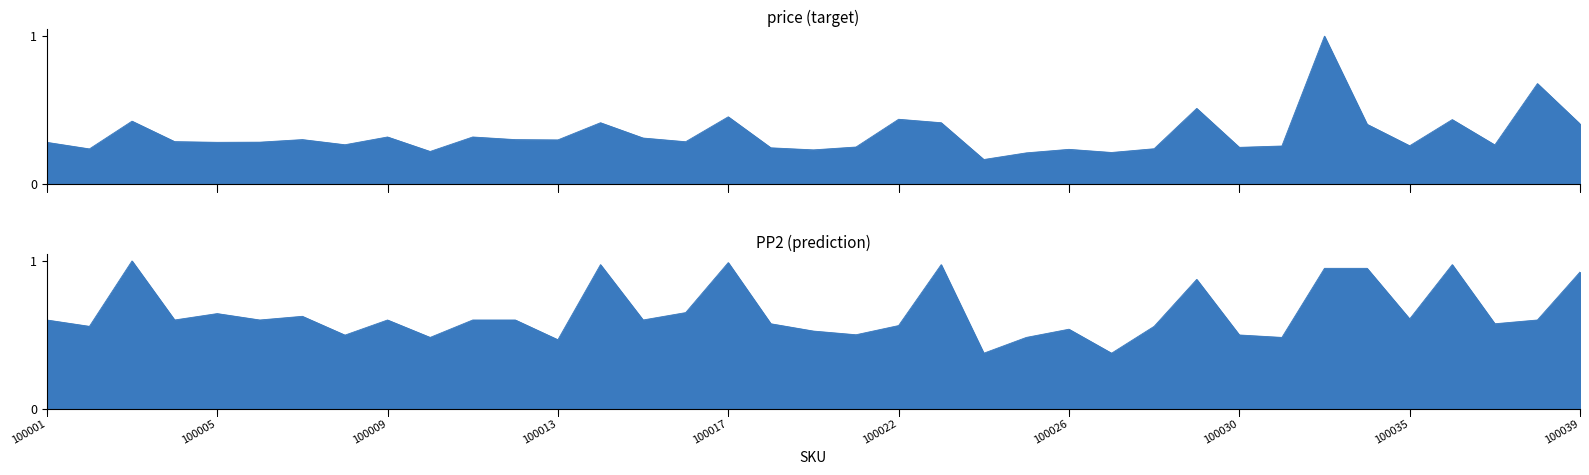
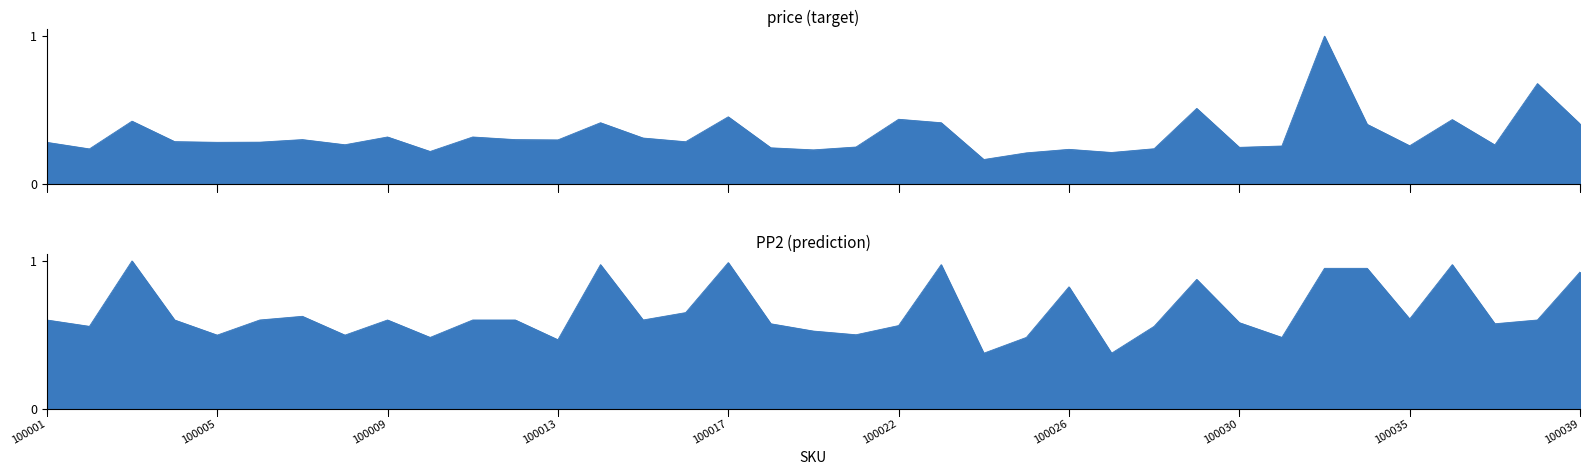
  {
    "PP2 (prediction)": {
      "100001": 0.60,
-     "100005": 0.64,
+     "100005": 0.50,
      "100009": 0.60,
      "100013": 0.47,
      "100017": 0.99,
      "100022": 0.56,
-     "100026": 0.54,
-     "100030": 0.50,
+     "100026": 0.82,
+     "100030": 0.58,
      "100035": 0.61,
      "100039": 0.92
    }
  }
